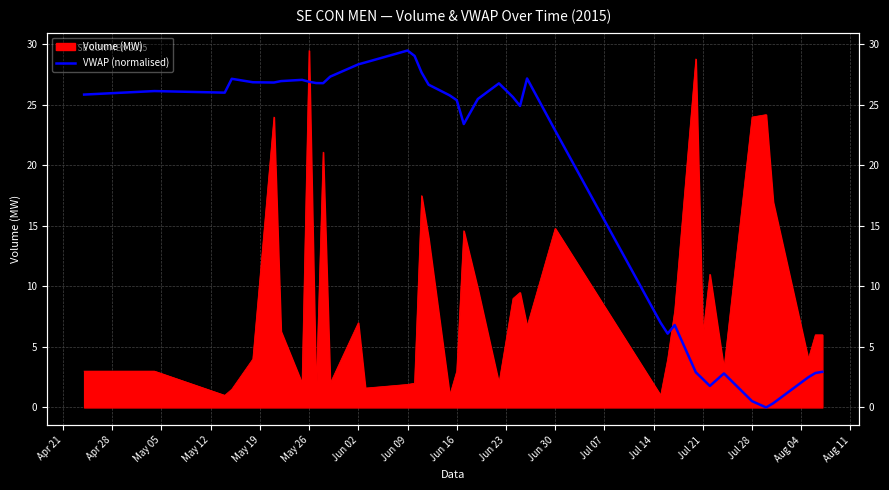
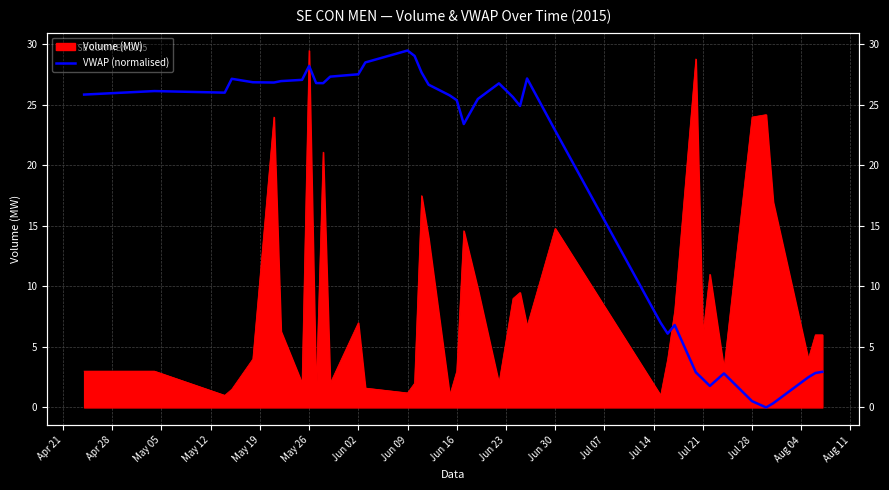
  {
    "Volume (MW)": {
      "May 26": 29.5,
      "Jun 02": 7.0,
-     "Jun 09": 1.9,
+     "Jun 09": 1.2,
      "Jun 16": 3.0,
      "Jun 30": 14.8,
      "Jul 21": 6.0,
      "Jul 28": 24.0
    },
    "VWAP (normalised)": {
-     "May 26": 26.9,
-     "Jun 02": 28.4,
+     "May 26": 28.2,
+     "Jun 02": 27.5,
      "Jun 09": 29.5,
      "Jun 16": 25.4,
      "Jun 30": 22.9,
      "Jul 21": 2.3,
      "Jul 28": 0.5
    }
  }
